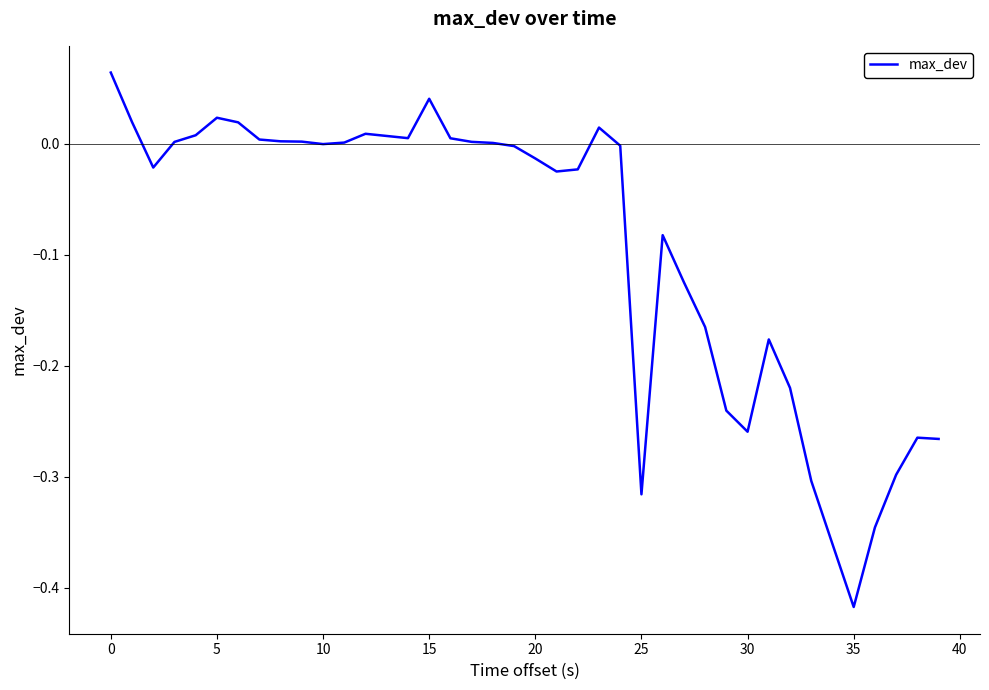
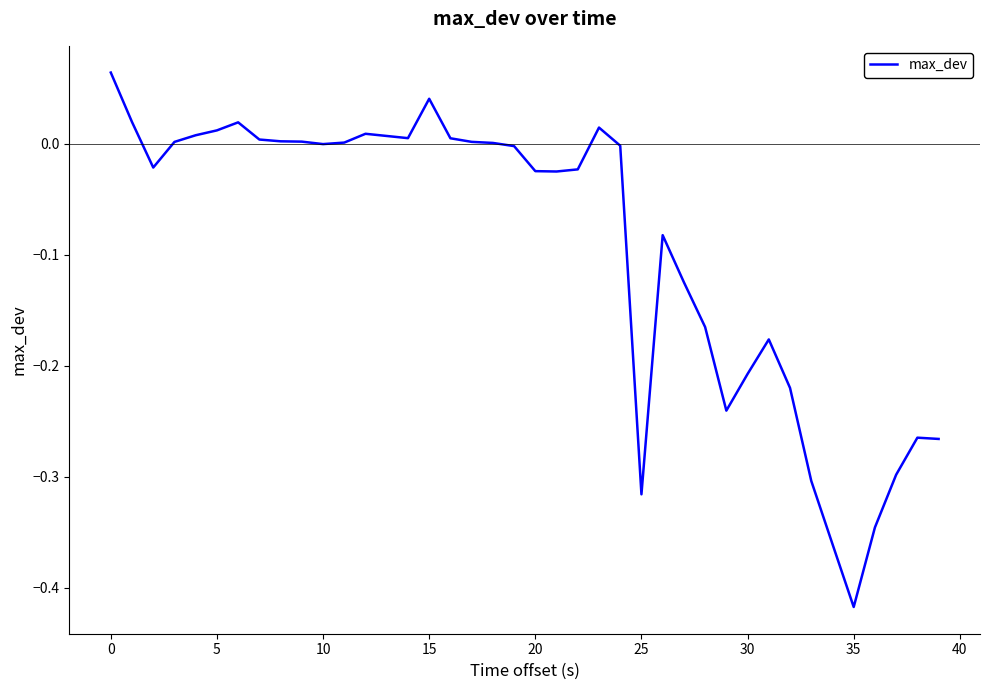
  {
    "0": 0.064,
-   "5": 0.023,
+   "5": 0.012,
    "10": 0.000,
    "15": 0.041,
-   "20": -0.013,
+   "20": -0.025,
    "25": -0.316,
-   "30": -0.259,
+   "30": -0.207,
    "35": -0.417
  }
